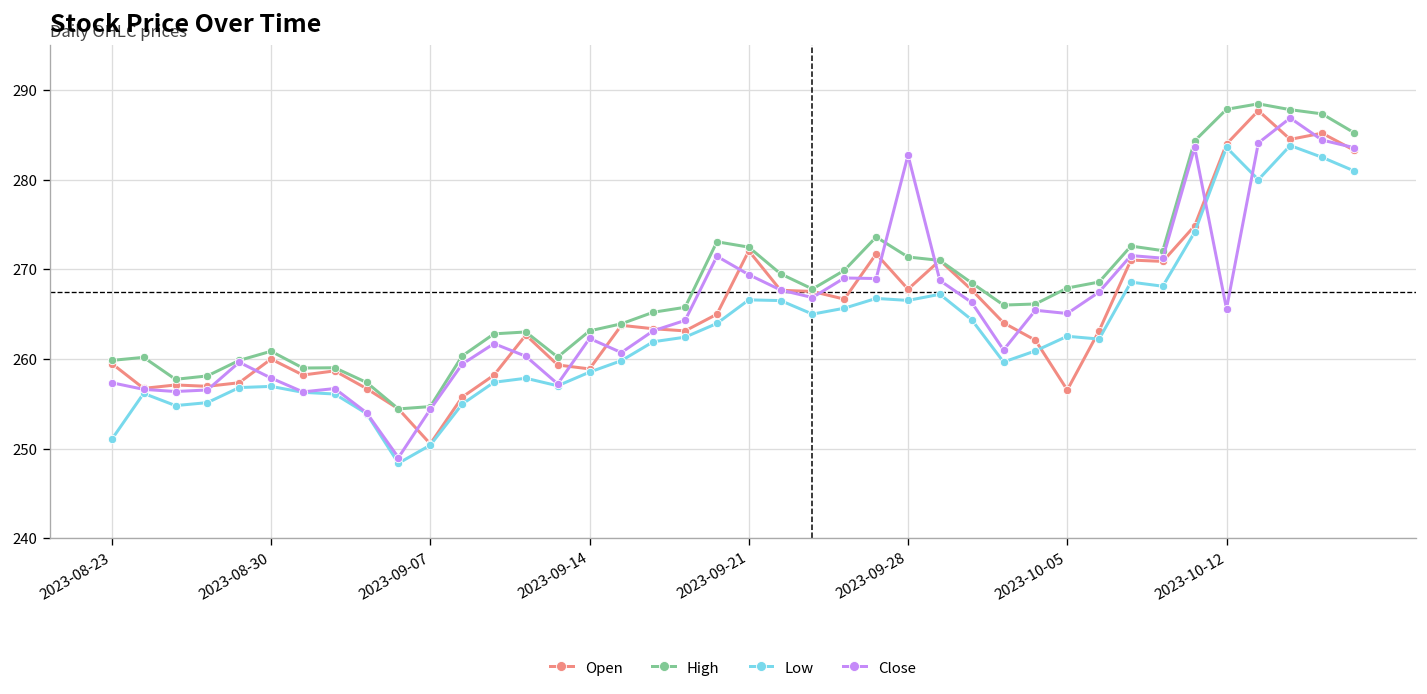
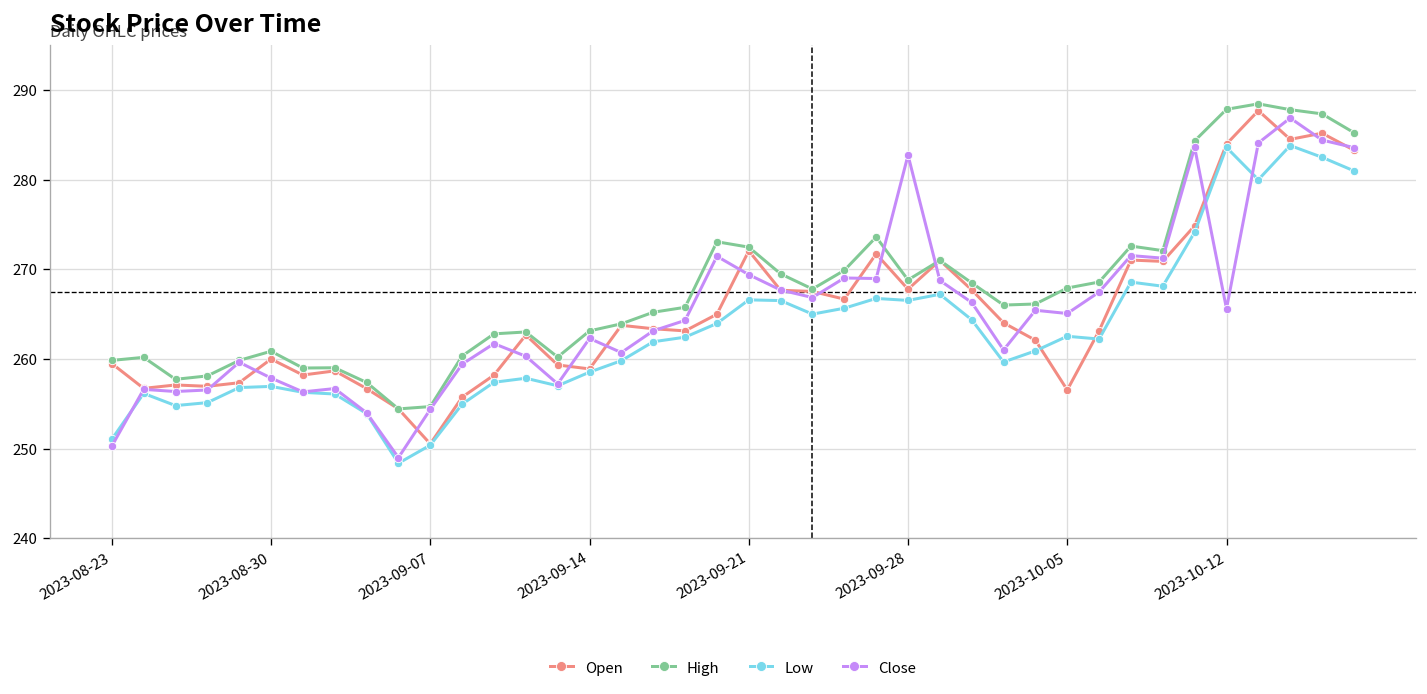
  {
    "Open": {
      "2023-08-23": 260,
      "2023-08-30": 260,
      "2023-09-14": 259,
      "2023-09-21": 272,
      "2023-09-28": 268,
      "2023-10-05": 257,
      "2023-10-12": 284
    },
    "High": {
      "2023-08-23": 260,
      "2023-08-30": 261,
      "2023-09-14": 263,
      "2023-09-21": 272,
-     "2023-09-28": 271,
+     "2023-09-28": 269,
      "2023-10-05": 268,
      "2023-10-12": 288
    },
    "Low": {
      "2023-08-23": 251,
      "2023-08-30": 257,
      "2023-09-14": 259,
      "2023-09-21": 267,
      "2023-09-28": 267,
      "2023-10-05": 263,
      "2023-10-12": 284
    },
    "Close": {
-     "2023-08-23": 257,
+     "2023-08-23": 250,
      "2023-08-30": 258,
      "2023-09-14": 262,
      "2023-09-21": 269,
      "2023-09-28": 283,
      "2023-10-05": 265,
      "2023-10-12": 266
    }
  }
